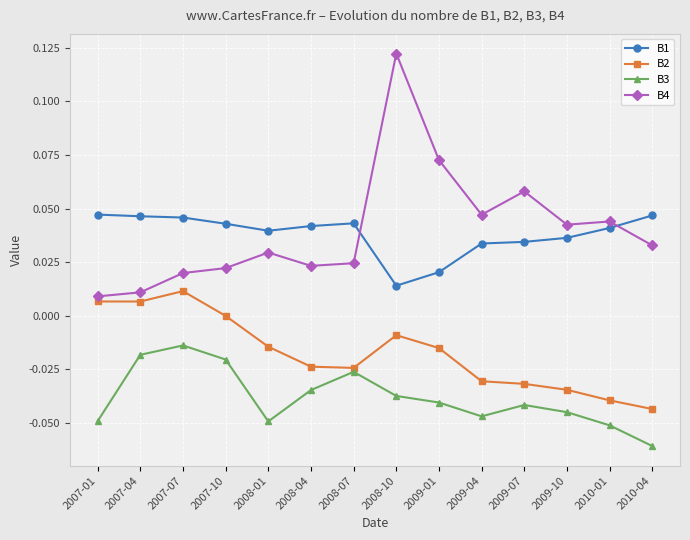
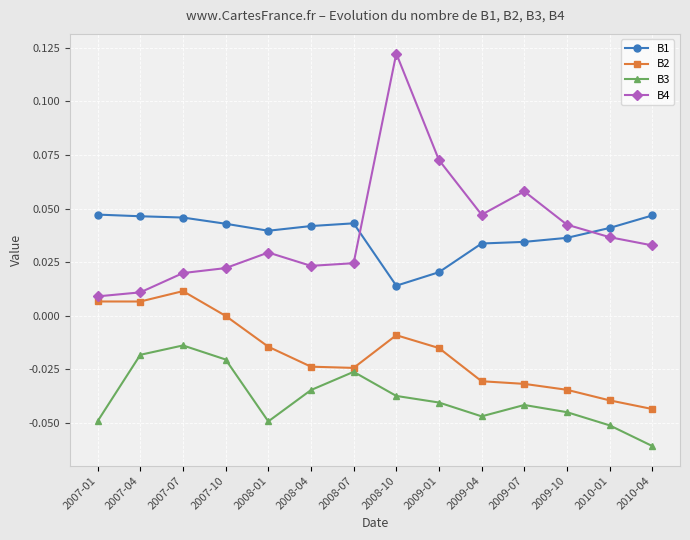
  {
    "B1": {
      "2007-01": 0.047,
      "2007-04": 0.046,
      "2007-07": 0.046,
      "2007-10": 0.043,
      "2008-01": 0.040,
      "2008-04": 0.042,
      "2008-07": 0.043,
      "2008-10": 0.014,
      "2009-01": 0.020,
      "2009-04": 0.034,
      "2009-07": 0.034,
      "2009-10": 0.036,
      "2010-01": 0.041,
      "2010-04": 0.047
    },
    "B2": {
      "2007-01": 0.007,
      "2007-04": 0.007,
      "2007-07": 0.012,
      "2007-10": 0.000,
      "2008-01": -0.014,
      "2008-04": -0.024,
      "2008-07": -0.024,
      "2008-10": -0.009,
      "2009-01": -0.015,
      "2009-04": -0.031,
      "2009-07": -0.032,
      "2009-10": -0.035,
      "2010-01": -0.039,
      "2010-04": -0.043
    },
    "B3": {
      "2007-01": -0.049,
      "2007-04": -0.018,
      "2007-07": -0.014,
      "2007-10": -0.020,
      "2008-01": -0.049,
      "2008-04": -0.035,
      "2008-07": -0.026,
      "2008-10": -0.037,
      "2009-01": -0.040,
      "2009-04": -0.047,
      "2009-07": -0.042,
      "2009-10": -0.045,
      "2010-01": -0.051,
      "2010-04": -0.061
    },
    "B4": {
      "2007-01": 0.009,
      "2007-04": 0.011,
      "2007-07": 0.020,
      "2007-10": 0.022,
      "2008-01": 0.030,
      "2008-04": 0.023,
      "2008-07": 0.025,
      "2008-10": 0.122,
      "2009-01": 0.073,
      "2009-04": 0.047,
      "2009-07": 0.058,
      "2009-10": 0.043,
-     "2010-01": 0.044,
+     "2010-01": 0.037,
      "2010-04": 0.033
    }
  }
